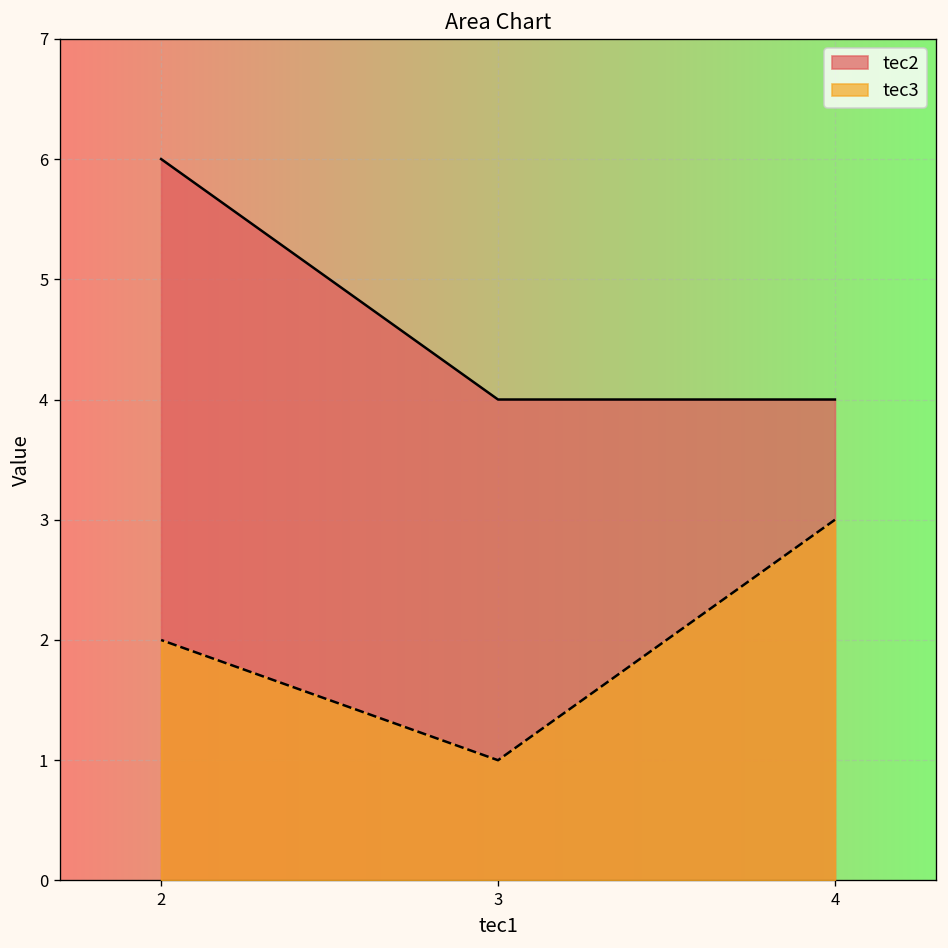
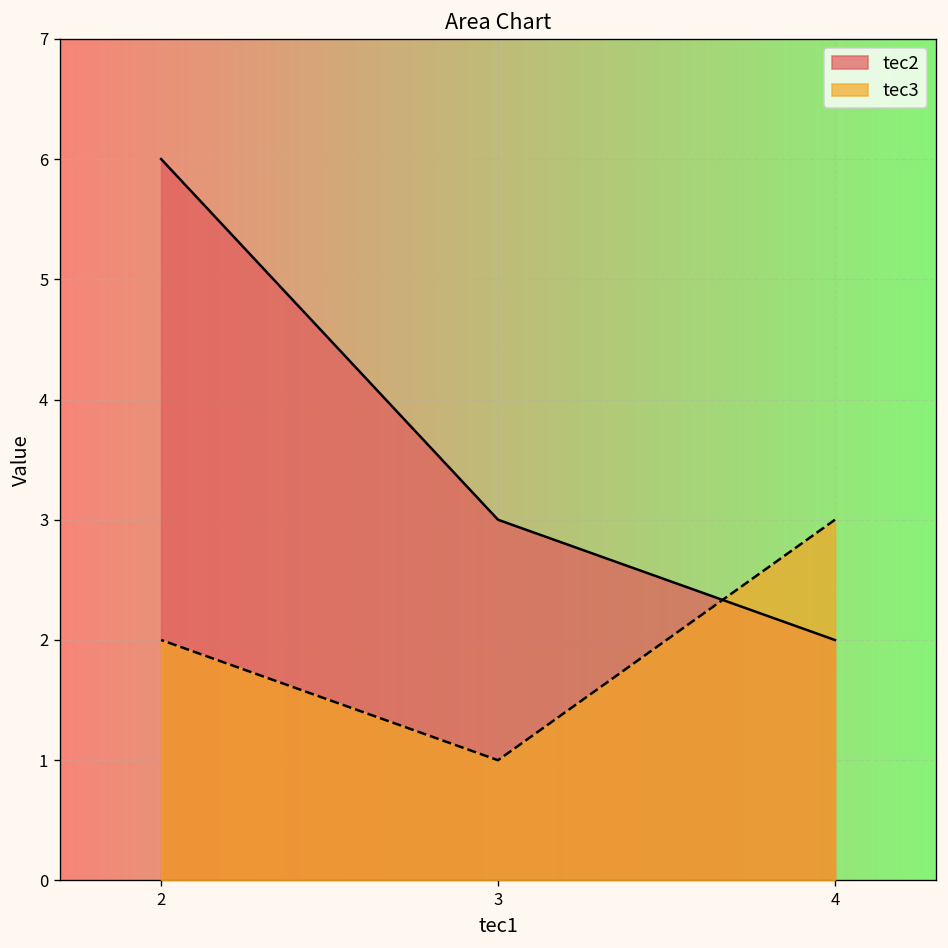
  {
    "tec2": {
      "2": 6,
-     "3": 4,
-     "4": 4
+     "3": 3,
+     "4": 2
    },
    "tec3": {
      "2": 2,
      "3": 1,
      "4": 3
    }
  }
